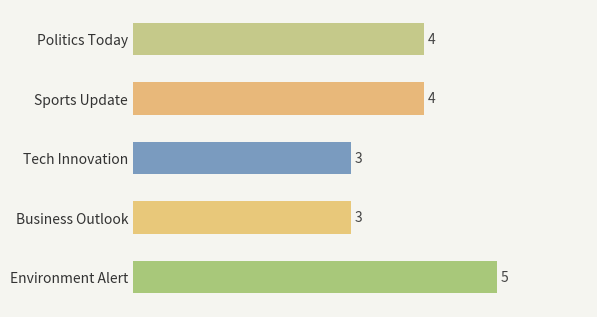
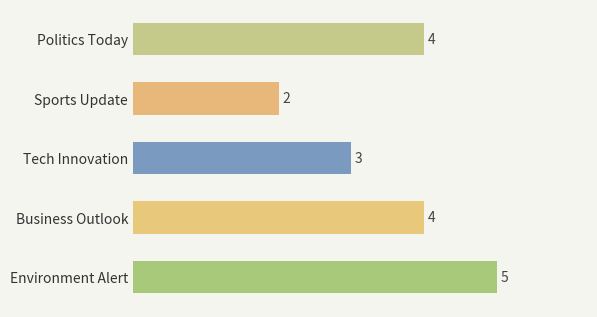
  {
    "Politics Today": 4,
-   "Sports Update": 4,
+   "Sports Update": 2,
    "Tech Innovation": 3,
-   "Business Outlook": 3,
+   "Business Outlook": 4,
    "Environment Alert": 5
  }
